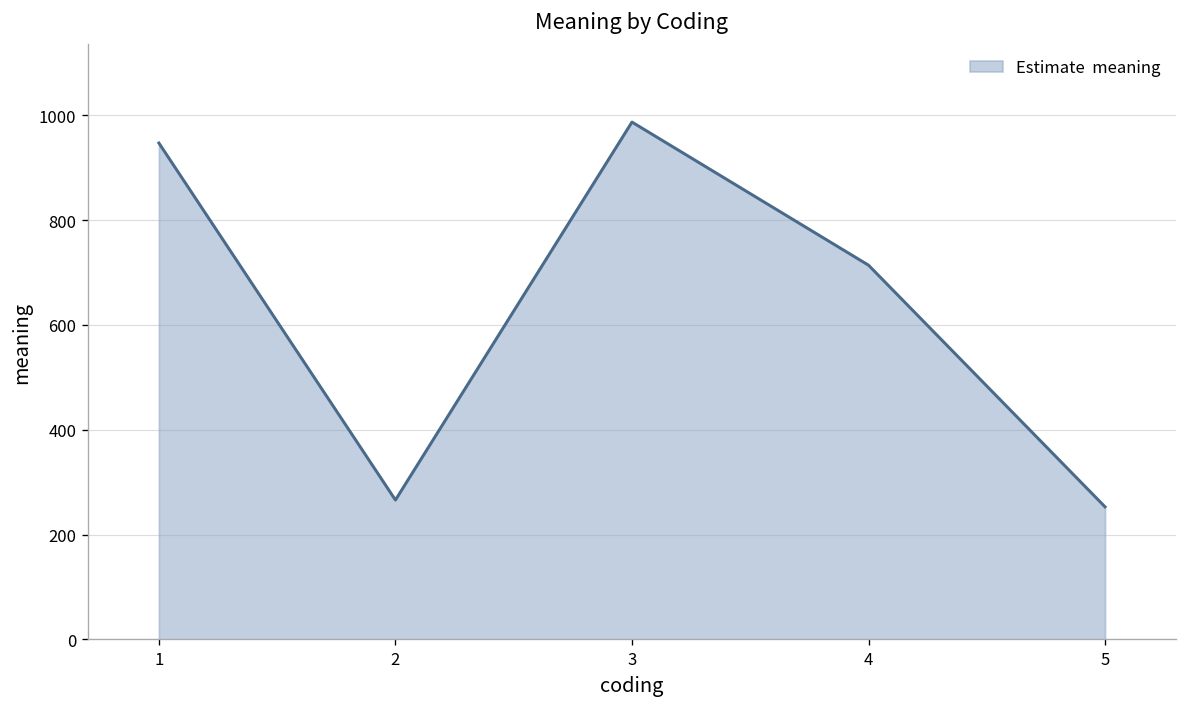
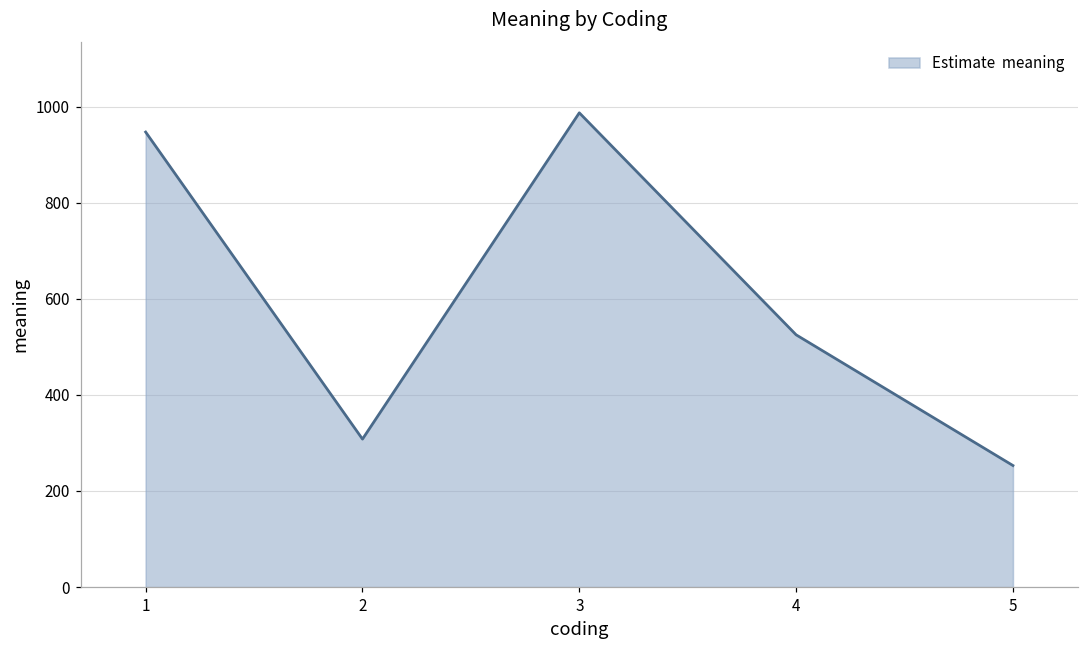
  {
    "1": 950,
-   "2": 270,
+   "2": 310,
    "3": 990,
-   "4": 710,
+   "4": 530,
    "5": 250
  }
